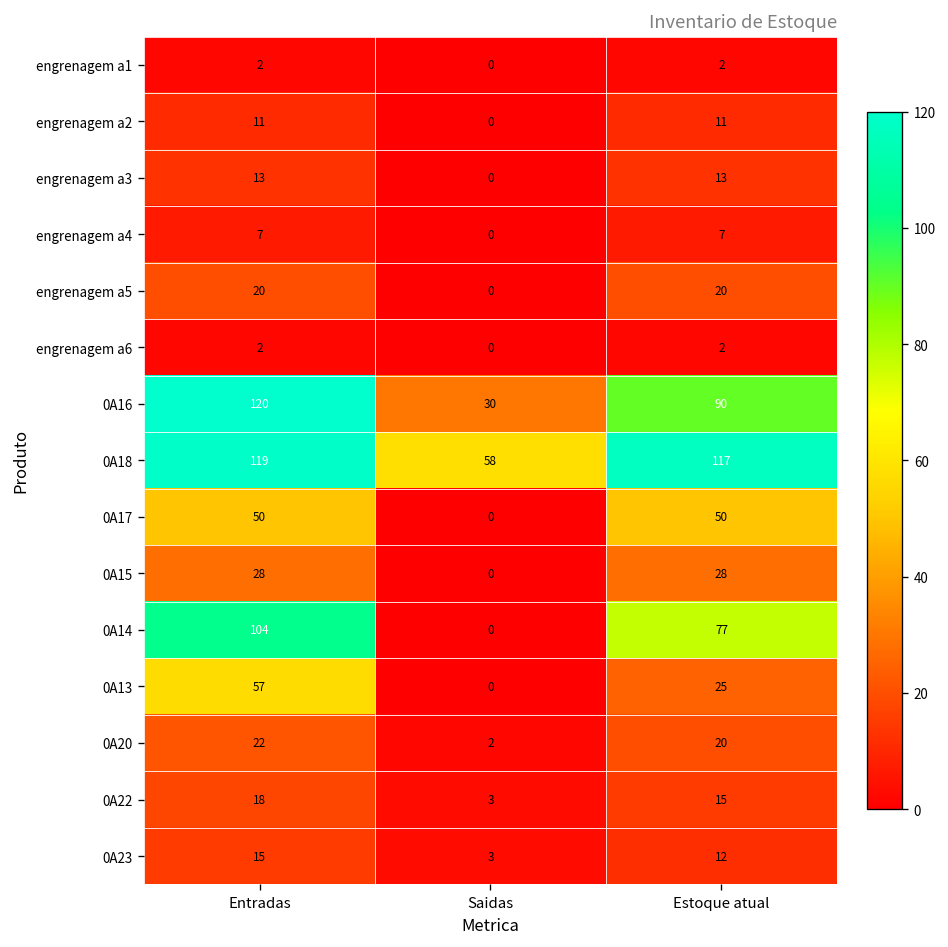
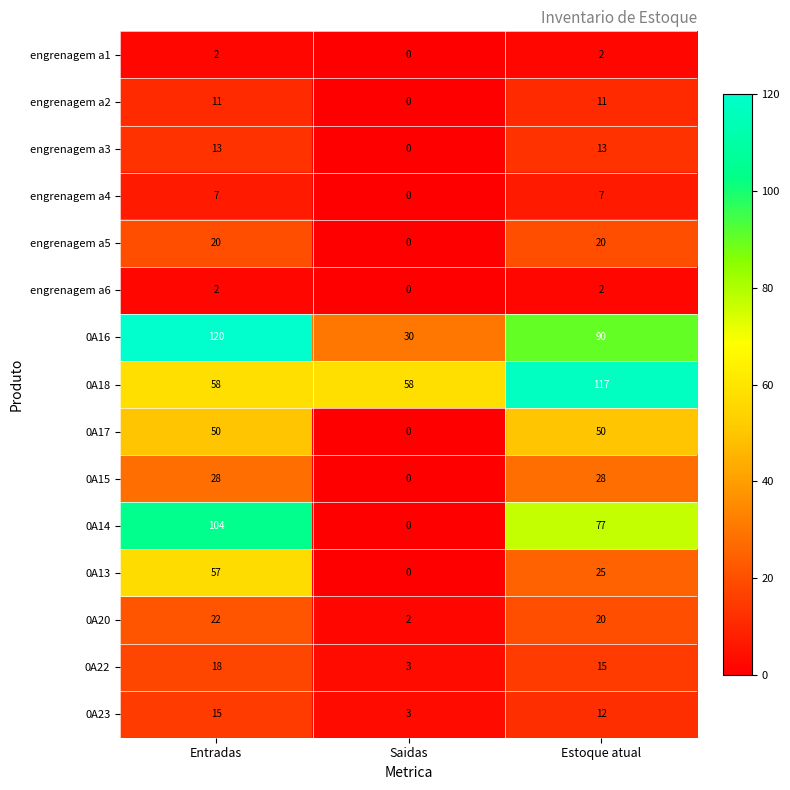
  {
    "engrenagem a1": {
      "Entradas": 2,
      "Saidas": 0,
      "Estoque atual": 2
    },
    "engrenagem a2": {
      "Entradas": 11,
      "Saidas": 0,
      "Estoque atual": 11
    },
    "engrenagem a3": {
      "Entradas": 13,
      "Saidas": 0,
      "Estoque atual": 13
    },
    "engrenagem a4": {
      "Entradas": 7,
      "Saidas": 0,
      "Estoque atual": 7
    },
    "engrenagem a5": {
      "Entradas": 20,
      "Saidas": 0,
      "Estoque atual": 20
    },
    "engrenagem a6": {
      "Entradas": 2,
      "Saidas": 0,
      "Estoque atual": 2
    },
    "0A16": {
      "Entradas": 120,
      "Saidas": 30,
      "Estoque atual": 90
    },
    "0A18": {
-     "Entradas": 119,
+     "Entradas": 58,
      "Saidas": 58,
      "Estoque atual": 117
    },
    "0A17": {
      "Entradas": 50,
      "Saidas": 0,
      "Estoque atual": 50
    },
    "0A15": {
      "Entradas": 28,
      "Saidas": 0,
      "Estoque atual": 28
    },
    "0A14": {
      "Entradas": 104,
      "Saidas": 0,
      "Estoque atual": 77
    },
    "0A13": {
      "Entradas": 57,
      "Saidas": 0,
      "Estoque atual": 25
    },
    "0A20": {
      "Entradas": 22,
      "Saidas": 2,
      "Estoque atual": 20
    },
    "0A22": {
      "Entradas": 18,
      "Saidas": 3,
      "Estoque atual": 15
    },
    "0A23": {
      "Entradas": 15,
      "Saidas": 3,
      "Estoque atual": 12
    }
  }
